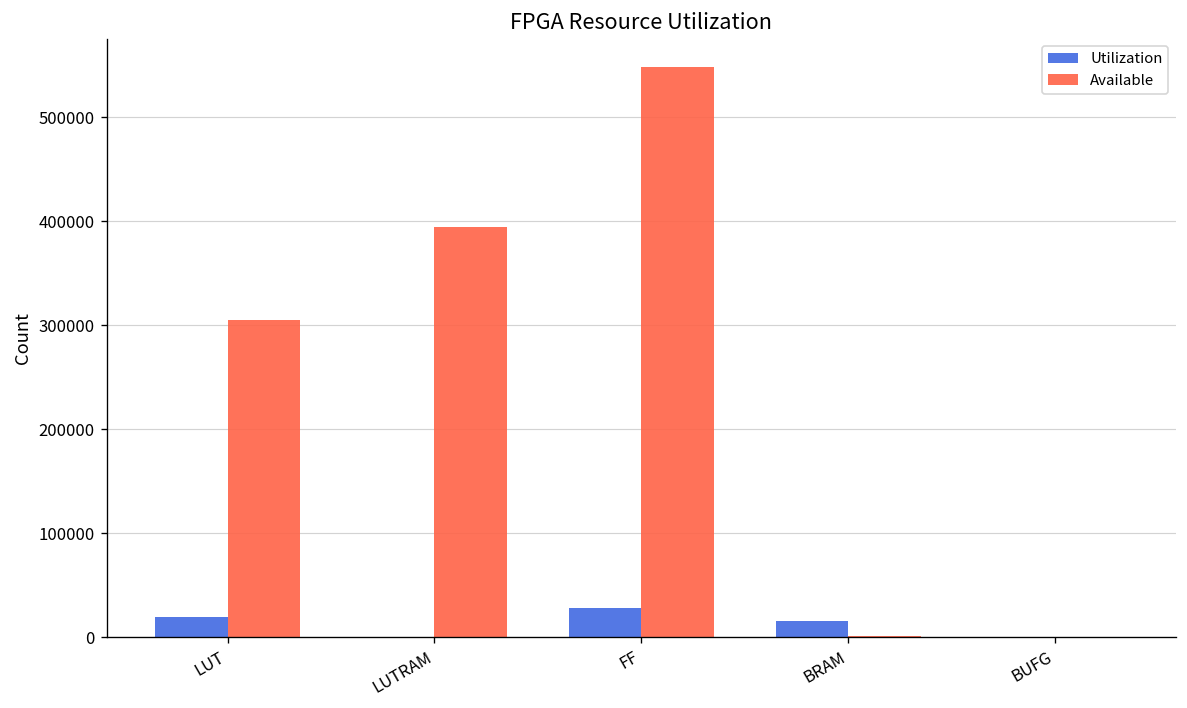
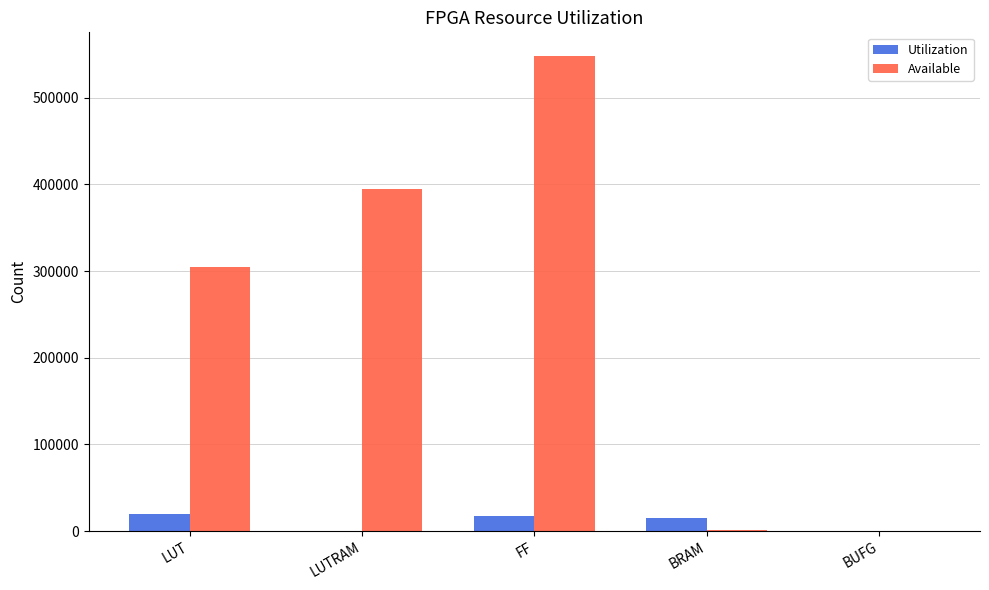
  {
    "Utilization": {
      "LUT": 20000,
-     "FF": 30000,
+     "FF": 20000,
      "BRAM": 20000
    },
    "Available": {
      "LUT": 300000,
      "LUTRAM": 390000,
      "FF": 550000
    }
  }
